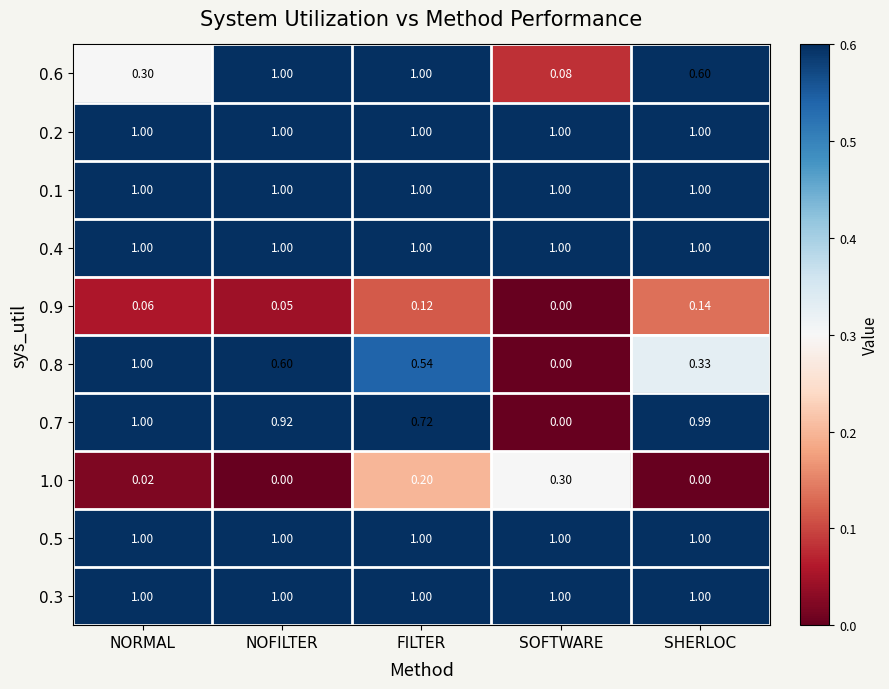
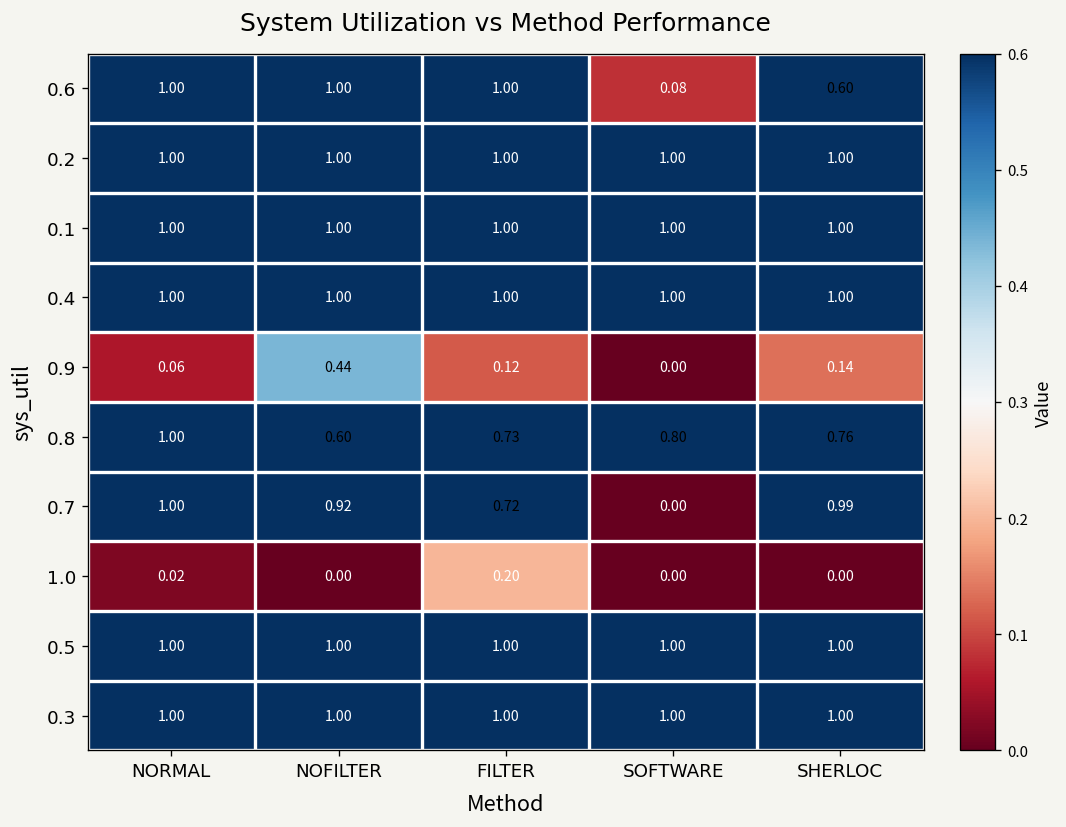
  {
    "0.6": {
-     "NORMAL": 0.30,
+     "NORMAL": 1.00,
      "NOFILTER": 1.00,
      "FILTER": 1.00,
      "SOFTWARE": 0.08,
      "SHERLOC": 0.60
    },
    "0.2": {
      "NORMAL": 1.00,
      "NOFILTER": 1.00,
      "FILTER": 1.00,
      "SOFTWARE": 1.00,
      "SHERLOC": 1.00
    },
    "0.1": {
      "NORMAL": 1.00,
      "NOFILTER": 1.00,
      "FILTER": 1.00,
      "SOFTWARE": 1.00,
      "SHERLOC": 1.00
    },
    "0.4": {
      "NORMAL": 1.00,
      "NOFILTER": 1.00,
      "FILTER": 1.00,
      "SOFTWARE": 1.00,
      "SHERLOC": 1.00
    },
    "0.9": {
      "NORMAL": 0.06,
-     "NOFILTER": 0.05,
+     "NOFILTER": 0.44,
      "FILTER": 0.12,
      "SOFTWARE": 0.00,
      "SHERLOC": 0.14
    },
    "0.8": {
      "NORMAL": 1.00,
      "NOFILTER": 0.60,
-     "FILTER": 0.54,
-     "SOFTWARE": 0.00,
-     "SHERLOC": 0.33
+     "FILTER": 0.73,
+     "SOFTWARE": 0.80,
+     "SHERLOC": 0.76
    },
    "0.7": {
      "NORMAL": 1.00,
      "NOFILTER": 0.92,
      "FILTER": 0.72,
      "SOFTWARE": 0.00,
      "SHERLOC": 0.99
    },
    "1.0": {
      "NORMAL": 0.02,
      "NOFILTER": 0.00,
      "FILTER": 0.20,
-     "SOFTWARE": 0.30,
+     "SOFTWARE": 0.00,
      "SHERLOC": 0.00
    },
    "0.5": {
      "NORMAL": 1.00,
      "NOFILTER": 1.00,
      "FILTER": 1.00,
      "SOFTWARE": 1.00,
      "SHERLOC": 1.00
    },
    "0.3": {
      "NORMAL": 1.00,
      "NOFILTER": 1.00,
      "FILTER": 1.00,
      "SOFTWARE": 1.00,
      "SHERLOC": 1.00
    }
  }
